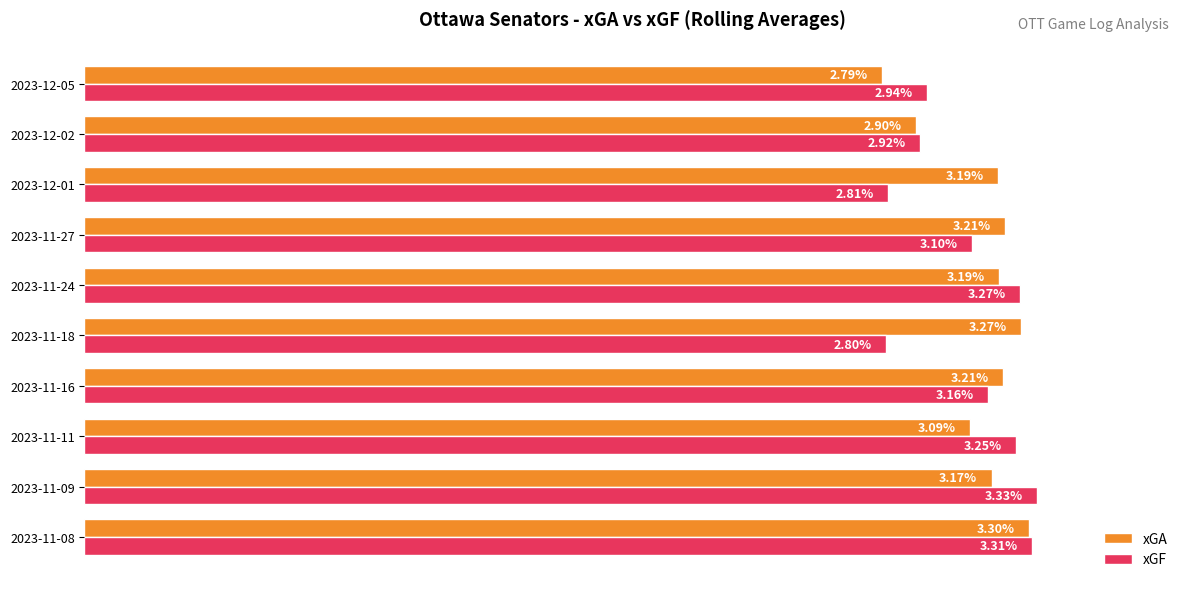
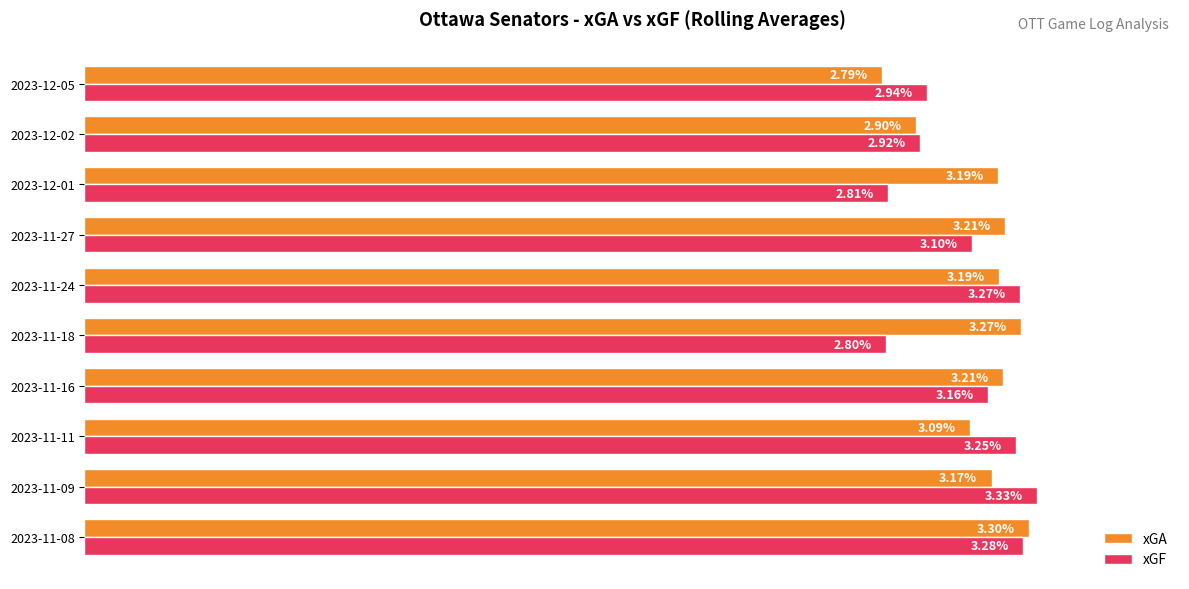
  {
    "xGA": {
      "2023-12-05": "2.79%",
      "2023-12-02": "2.90%",
      "2023-12-01": "3.19%",
      "2023-11-27": "3.21%",
      "2023-11-24": "3.19%",
      "2023-11-18": "3.27%",
      "2023-11-16": "3.21%",
      "2023-11-11": "3.09%",
      "2023-11-09": "3.17%",
      "2023-11-08": "3.30%"
    },
    "xGF": {
      "2023-12-05": "2.94%",
      "2023-12-02": "2.92%",
      "2023-12-01": "2.81%",
      "2023-11-27": "3.10%",
      "2023-11-24": "3.27%",
      "2023-11-18": "2.80%",
      "2023-11-16": "3.16%",
      "2023-11-11": "3.25%",
      "2023-11-09": "3.33%",
-     "2023-11-08": "3.31%"
+     "2023-11-08": "3.28%"
    }
  }
